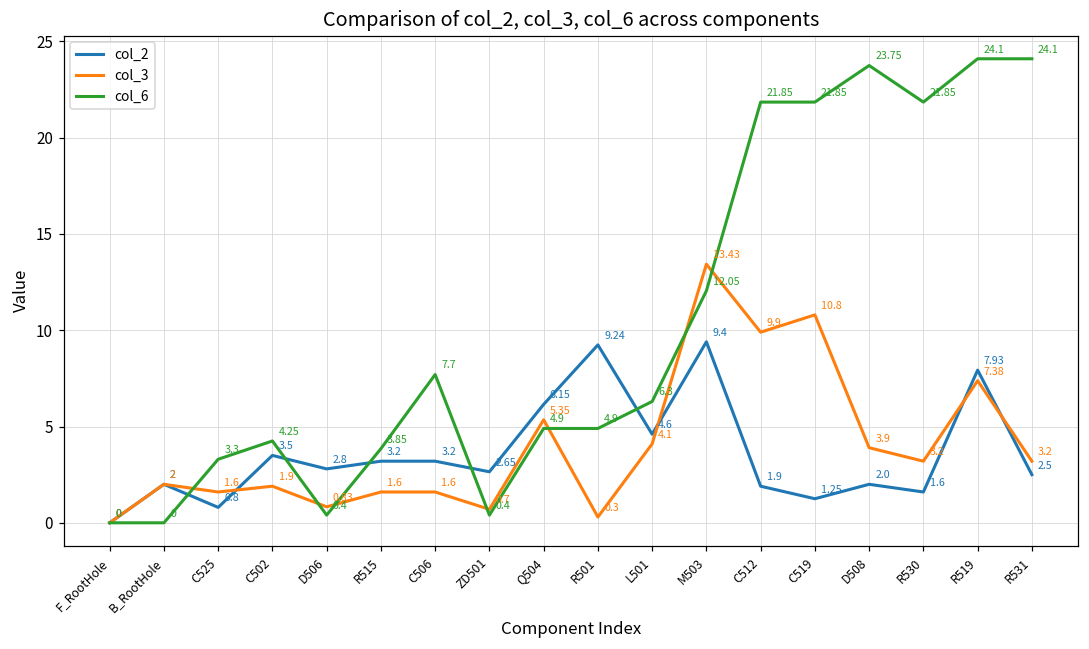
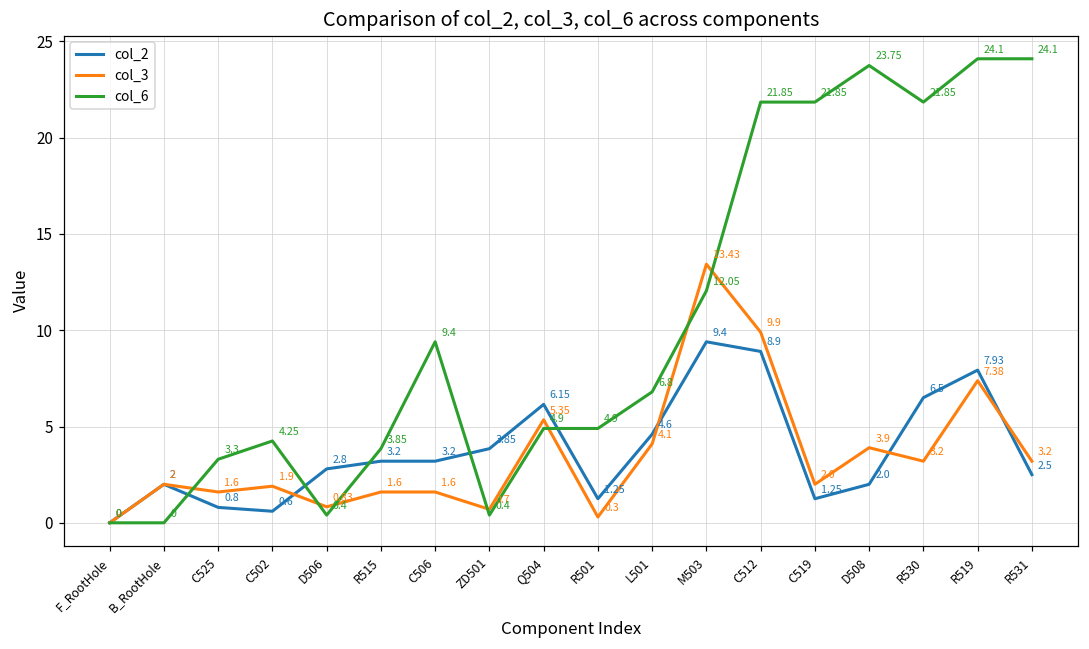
  {
    "col_2": {
      "C525": 0.8,
-     "C502": 3.5,
+     "C502": 0.6,
      "D506": 2.8,
      "R515": 3.2,
      "C506": 3.2,
-     "ZD501": 2.65,
+     "ZD501": 3.85,
      "Q504": 6.15,
-     "R501": 9.24,
+     "R501": 1.25,
      "L501": 4.6,
      "M503": 9.4,
-     "C512": 1.9,
+     "C512": 8.9,
      "C519": 1.25,
      "D508": 2.0,
-     "R530": 1.6,
+     "R530": 6.5,
      "R519": 7.93,
      "R531": 2.5
    },
    "col_3": {
      "C525": 1.6,
      "C502": 1.9,
      "R515": 1.6,
      "C506": 1.6,
      "R501": 0.3,
      "L501": 4.1,
      "M503": 13.43,
      "C512": 9.9,
-     "C519": 10.8,
+     "C519": 2.0,
      "D508": 3.9,
      "R530": 3.2,
      "R519": 7.38,
      "R531": 3.2
    },
    "col_6": {
      "B_RootHole": 0,
      "C525": 3.3,
      "C502": 4.25,
      "R515": 3.85,
-     "C506": 7.7,
+     "C506": 9.4,
      "R501": 4.9,
-     "L501": 6.3,
+     "L501": 6.8,
      "M503": 12.05,
      "C512": 21.85,
      "C519": 21.85,
      "D508": 23.75,
      "R530": 21.85,
      "R519": 24.1,
      "R531": 24.1
    }
  }
